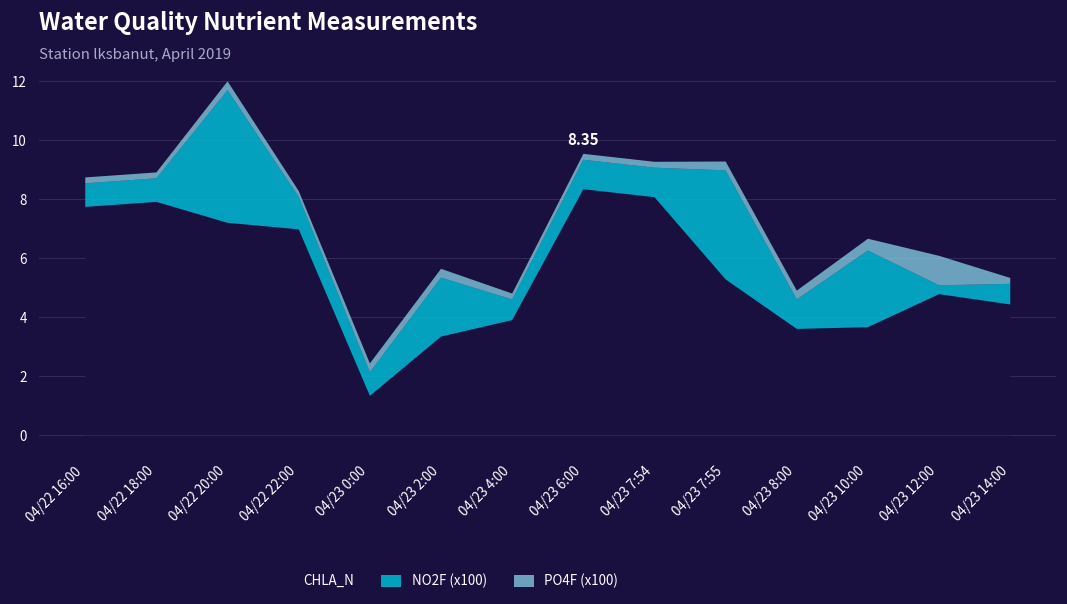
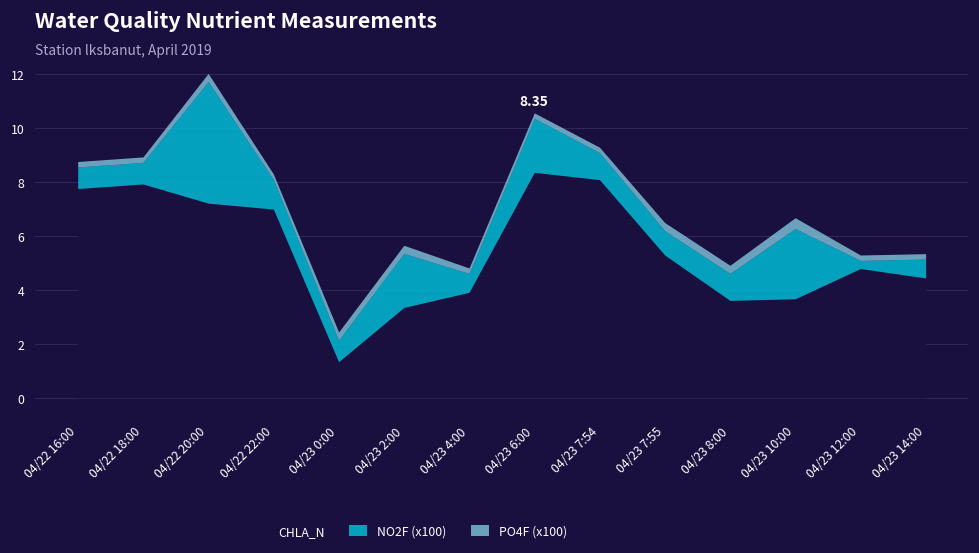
  {
    "CHLA_N": {
      "04/22 16:00": 7.8,
      "04/22 18:00": 7.9,
      "04/22 20:00": 7.2,
      "04/22 22:00": 7.0,
      "04/23 0:00": 1.3,
      "04/23 2:00": 3.4,
      "04/23 4:00": 3.9,
      "04/23 6:00": 8.4,
      "04/23 7:54": 8.1,
      "04/23 7:55": 5.3,
      "04/23 8:00": 3.6,
      "04/23 10:00": 3.7,
      "04/23 12:00": 4.8,
      "04/23 14:00": 4.4
    },
    "NO2F (x100)": {
      "04/22 16:00": 0.8,
      "04/22 18:00": 0.8,
      "04/22 20:00": 4.5,
      "04/22 22:00": 1.1,
      "04/23 0:00": 0.8,
      "04/23 2:00": 2.0,
      "04/23 4:00": 0.7,
-     "04/23 6:00": 1.0,
+     "04/23 6:00": 2.0,
      "04/23 7:54": 1.0,
-     "04/23 7:55": 3.7,
+     "04/23 7:55": 0.9,
      "04/23 8:00": 1.0,
      "04/23 10:00": 2.6,
      "04/23 12:00": 0.3,
      "04/23 14:00": 0.7
    },
    "PO4F (x100)": {
      "04/22 16:00": 0.2,
      "04/22 18:00": 0.2,
      "04/22 22:00": 0.2,
      "04/23 0:00": 0.3,
      "04/23 2:00": 0.3,
      "04/23 4:00": 0.2,
      "04/23 7:54": 0.2,
      "04/23 7:55": 0.3,
      "04/23 8:00": 0.3,
      "04/23 10:00": 0.4,
-     "04/23 12:00": 1.0,
+     "04/23 12:00": 0.2,
      "04/23 14:00": 0.2
    }
  }
